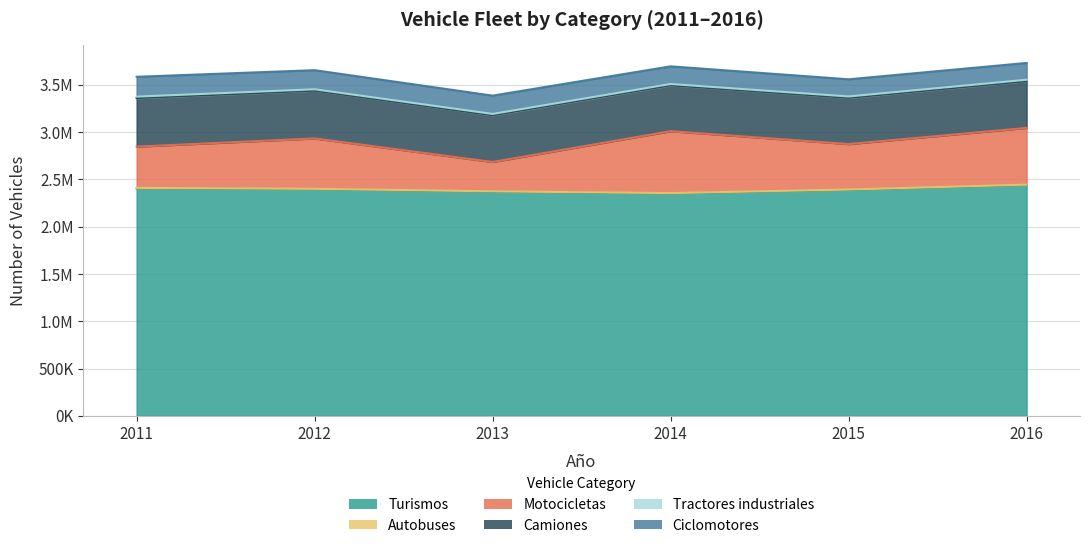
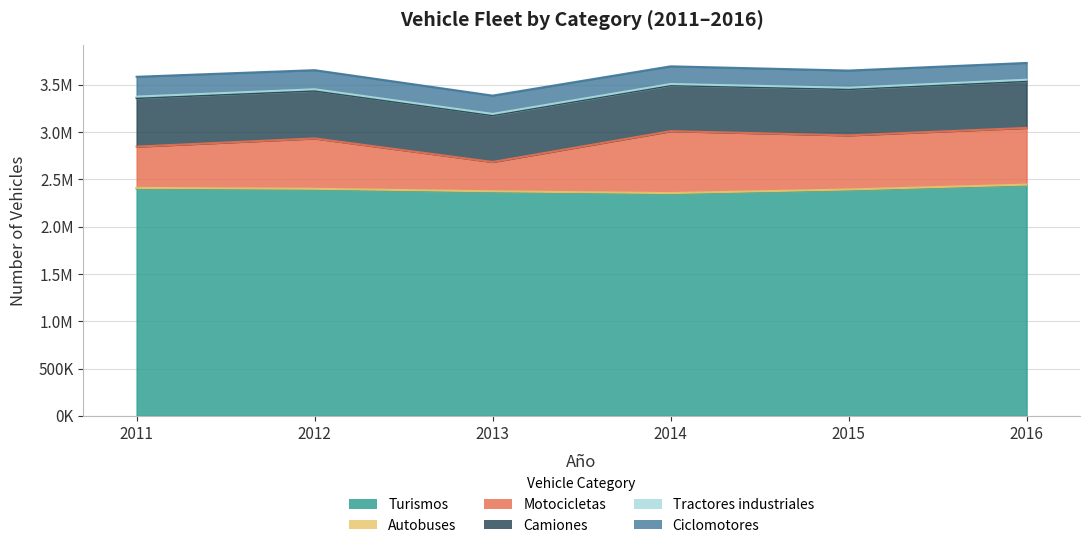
  {
    "Motocicletas": {
      "2011": 400000,
      "2012": 500000,
      "2013": 300000,
      "2014": 700000,
-     "2015": 500000,
+     "2015": 600000,
      "2016": 600000
    }
  }
